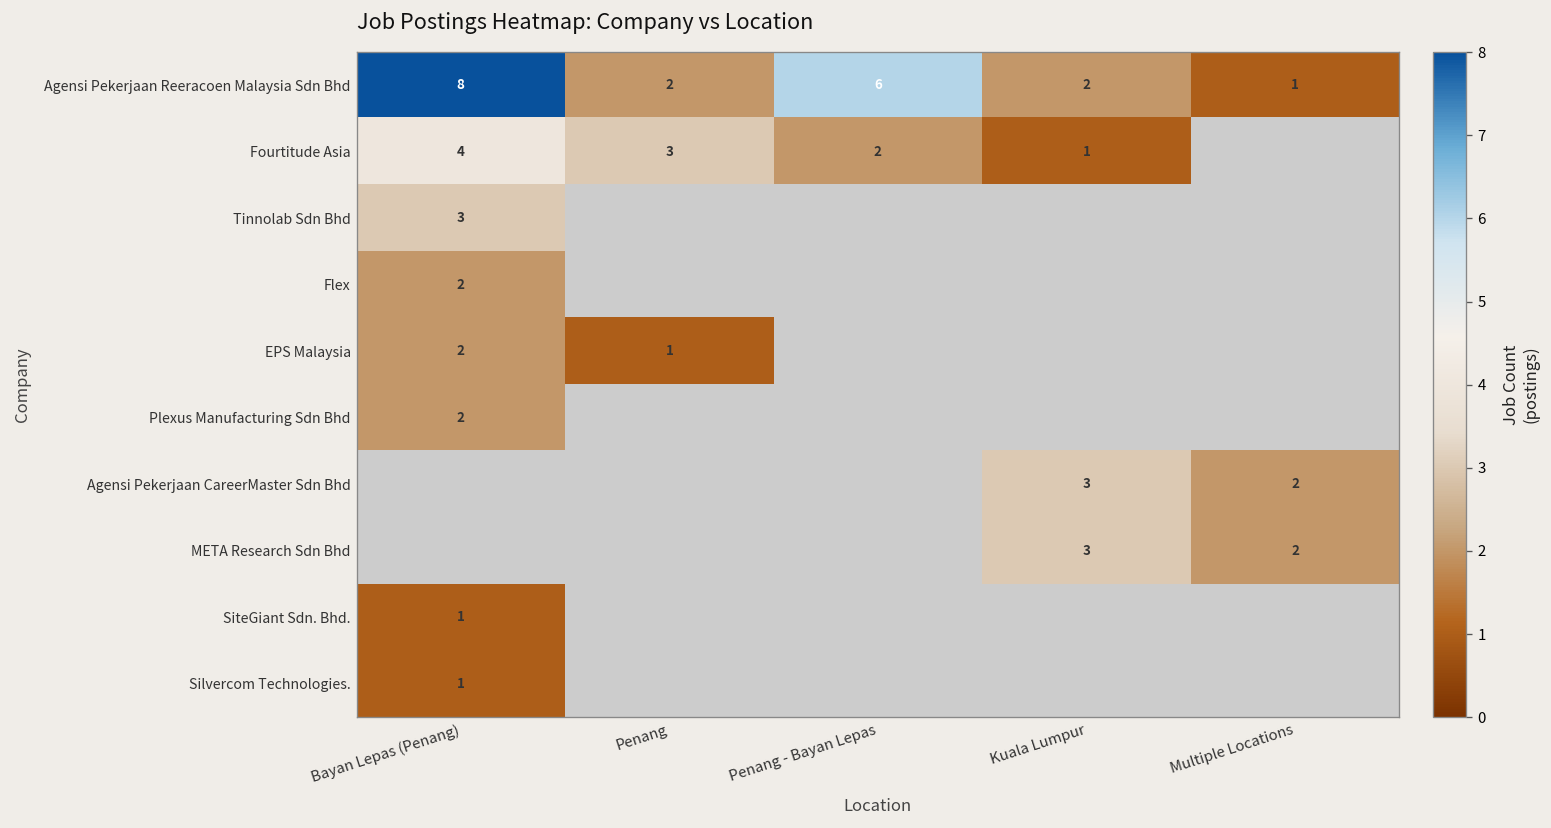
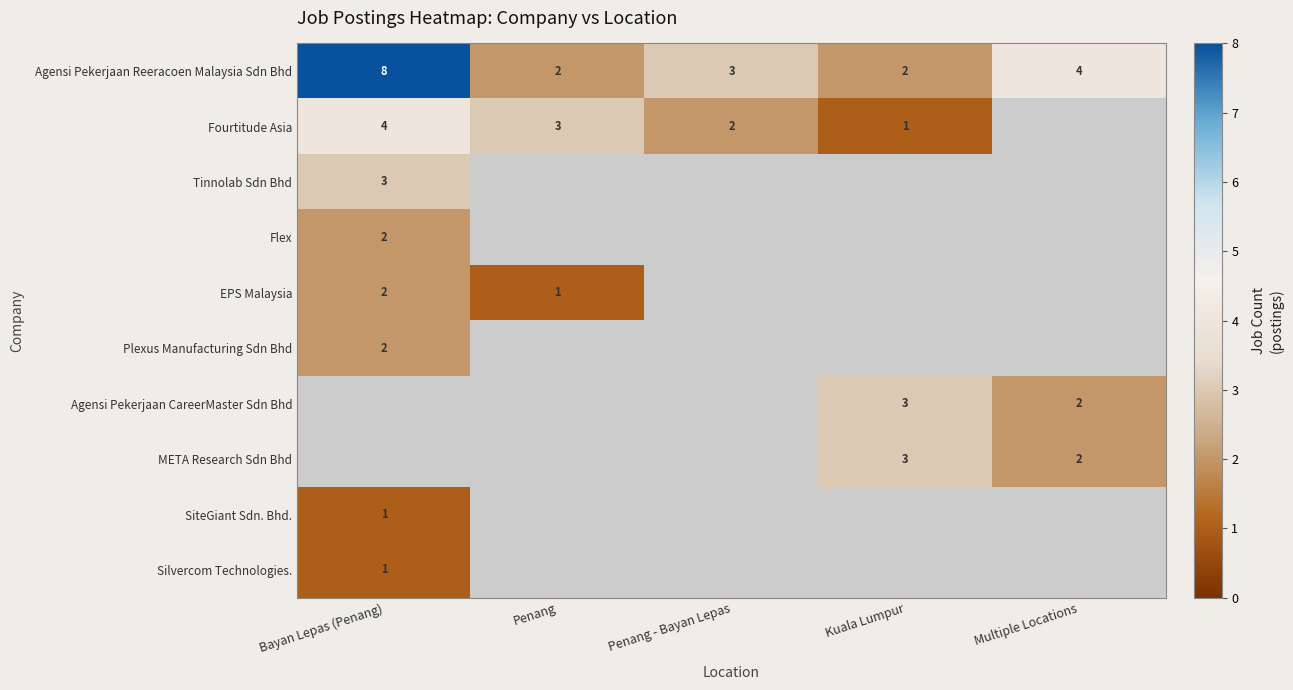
  {
    "Agensi Pekerjaan Reeracoen Malaysia Sdn Bhd": {
      "Bayan Lepas (Penang)": 8,
      "Penang": 2,
-     "Penang - Bayan Lepas": 6,
+     "Penang - Bayan Lepas": 3,
      "Kuala Lumpur": 2,
-     "Multiple Locations": 1
+     "Multiple Locations": 4
    },
    "Fourtitude Asia": {
      "Bayan Lepas (Penang)": 4,
      "Penang": 3,
      "Penang - Bayan Lepas": 2,
      "Kuala Lumpur": 1
    },
    "Tinnolab Sdn Bhd": {
      "Bayan Lepas (Penang)": 3
    },
    "Flex": {
      "Bayan Lepas (Penang)": 2
    },
    "EPS Malaysia": {
      "Bayan Lepas (Penang)": 2,
      "Penang": 1
    },
    "Plexus Manufacturing Sdn Bhd": {
      "Bayan Lepas (Penang)": 2
    },
    "Agensi Pekerjaan CareerMaster Sdn Bhd": {
      "Kuala Lumpur": 3,
      "Multiple Locations": 2
    },
    "META Research Sdn Bhd": {
      "Kuala Lumpur": 3,
      "Multiple Locations": 2
    },
    "SiteGiant Sdn. Bhd.": {
      "Bayan Lepas (Penang)": 1
    },
    "Silvercom Technologies.": {
      "Bayan Lepas (Penang)": 1
    }
  }
